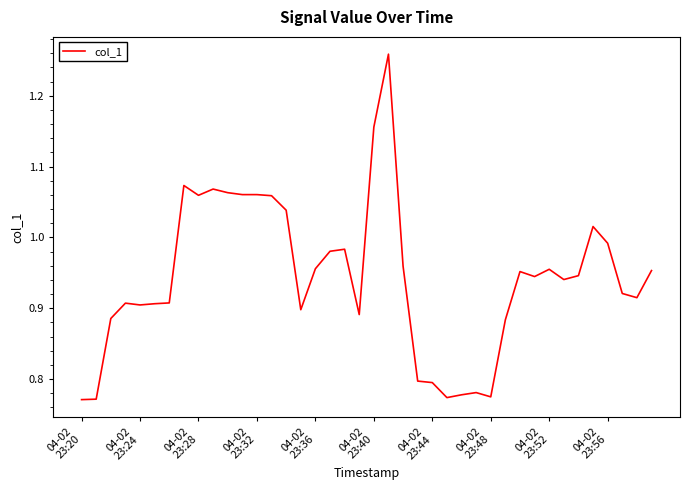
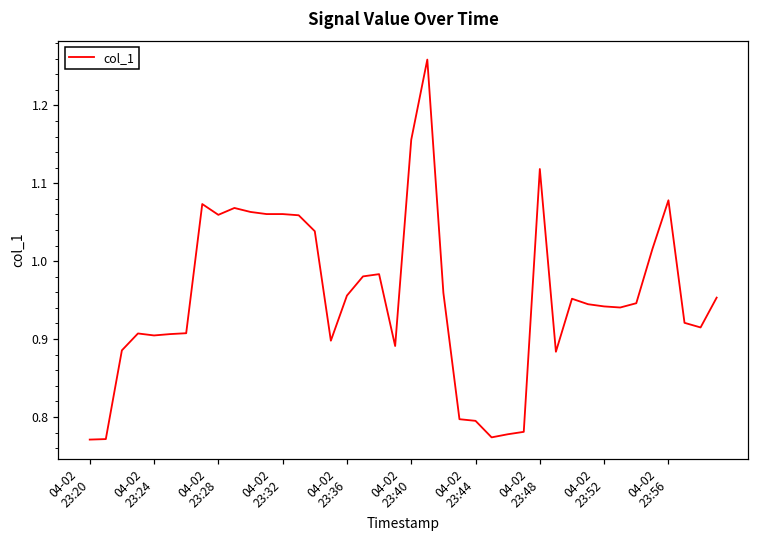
  {
    "04-02 23:20": 0.77,
    "04-02 23:24": 0.90,
    "04-02 23:28": 1.06,
    "04-02 23:32": 1.06,
    "04-02 23:36": 0.96,
    "04-02 23:40": 1.16,
    "04-02 23:44": 0.79,
-   "04-02 23:48": 0.77,
-   "04-02 23:52": 0.95,
-   "04-02 23:56": 0.99
+   "04-02 23:48": 1.12,
+   "04-02 23:52": 0.94,
+   "04-02 23:56": 1.08
  }
